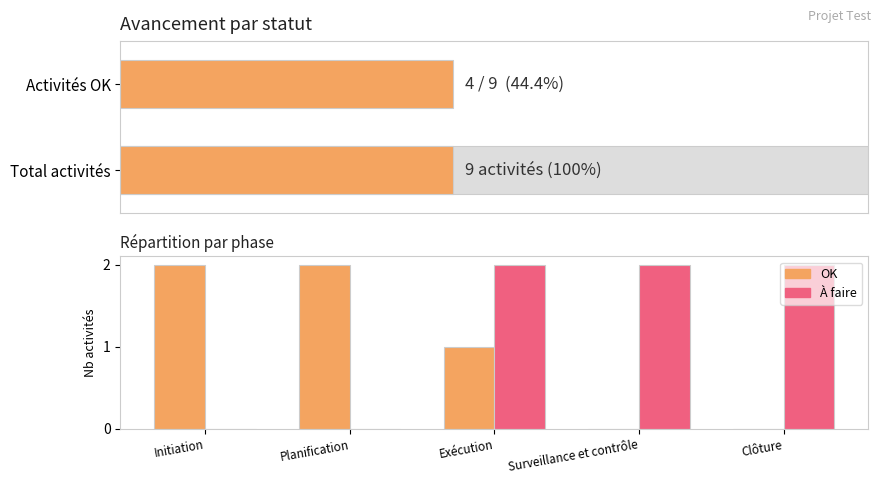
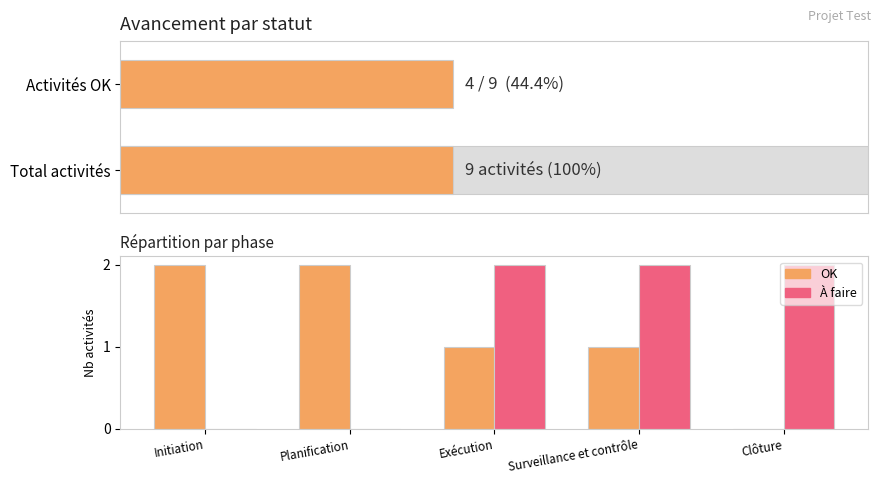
  {
    "Avancement par statut": {
      "Activités OK": 4
    },
    "Répartition par phase": {
      "OK": {
        "Initiation": 2,
        "Planification": 2,
        "Exécution": 1,
-       "Surveillance et contrôle": 0,
+       "Surveillance et contrôle": 1,
        "Clôture": 0
      },
      "À faire": {
        "Initiation": 0,
        "Planification": 0,
        "Exécution": 2,
        "Surveillance et contrôle": 2
      }
    }
  }
